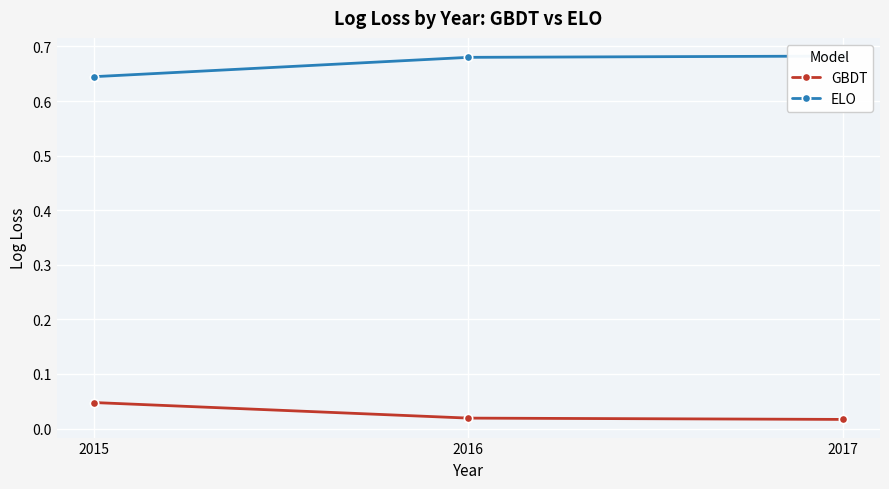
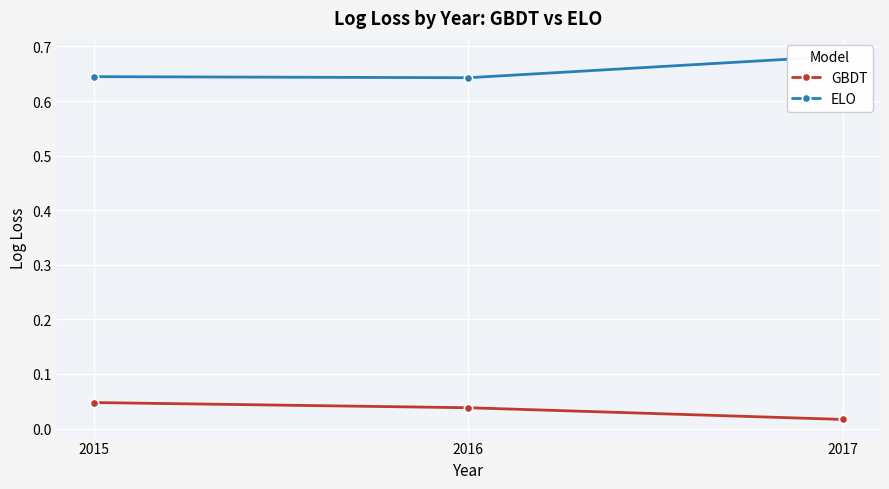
  {
    "GBDT": {
      "2015": 0.05,
-     "2016": 0.02,
+     "2016": 0.04,
      "2017": 0.02
    },
    "ELO": {
      "2015": 0.64,
-     "2016": 0.68
+     "2016": 0.64
    }
  }
